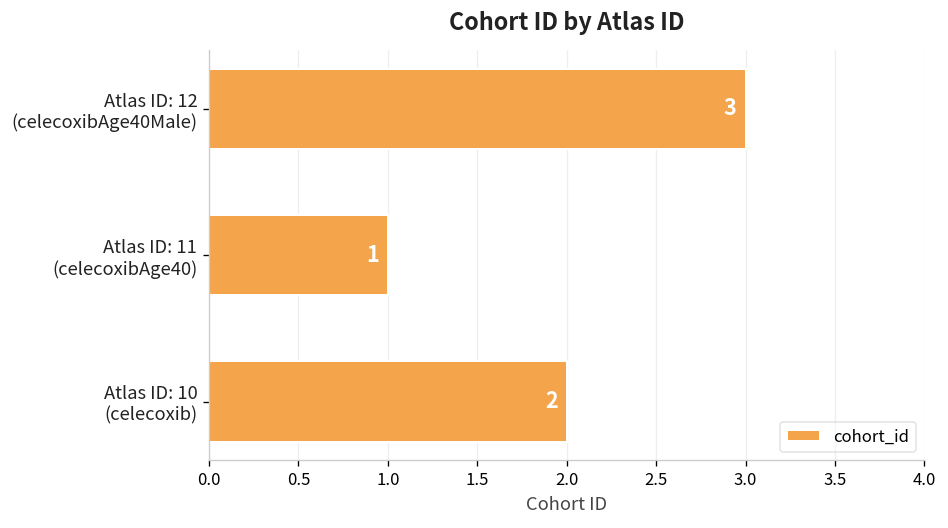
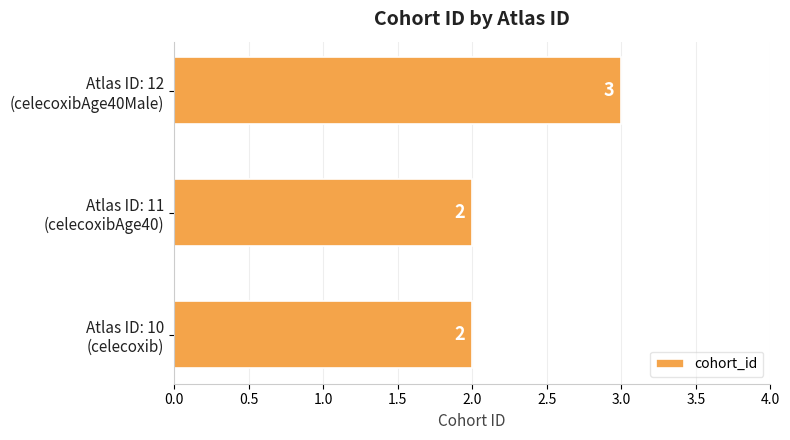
  {
    "Atlas ID: 12 (celecoxibAge40Male)": 3,
-   "Atlas ID: 11 (celecoxibAge40)": 1,
+   "Atlas ID: 11 (celecoxibAge40)": 2,
    "Atlas ID: 10 (celecoxib)": 2
  }
